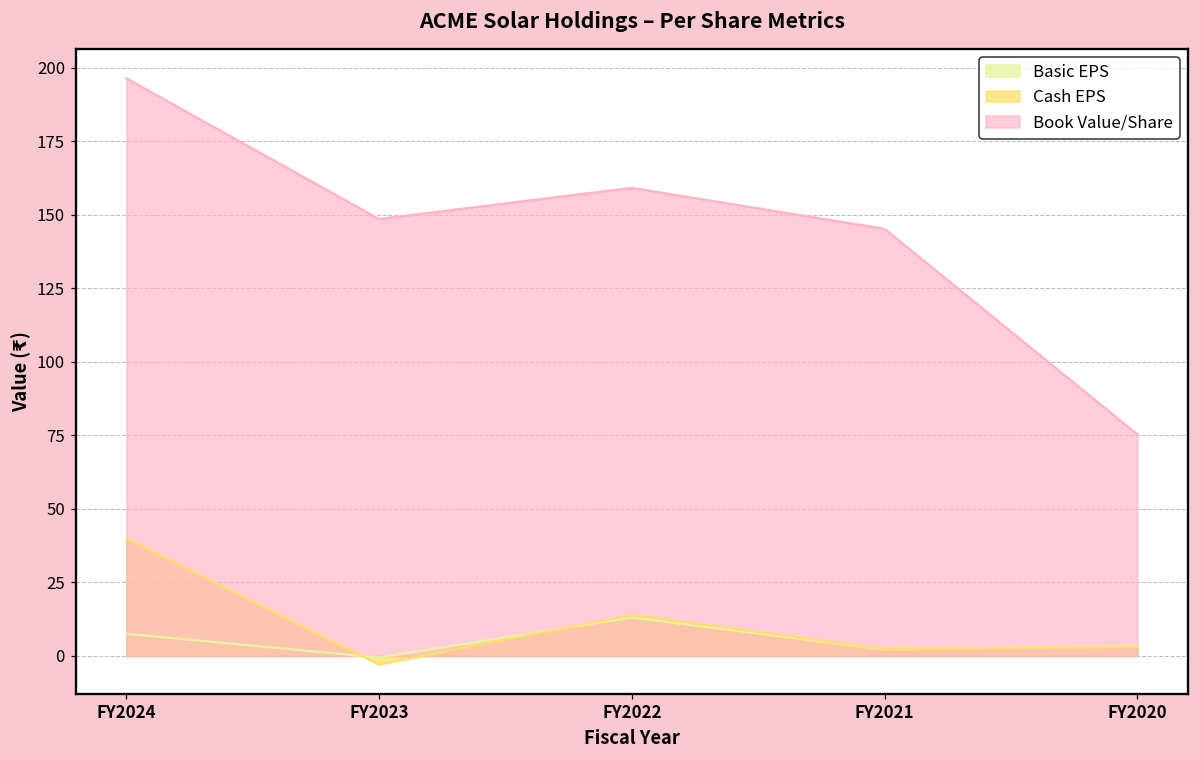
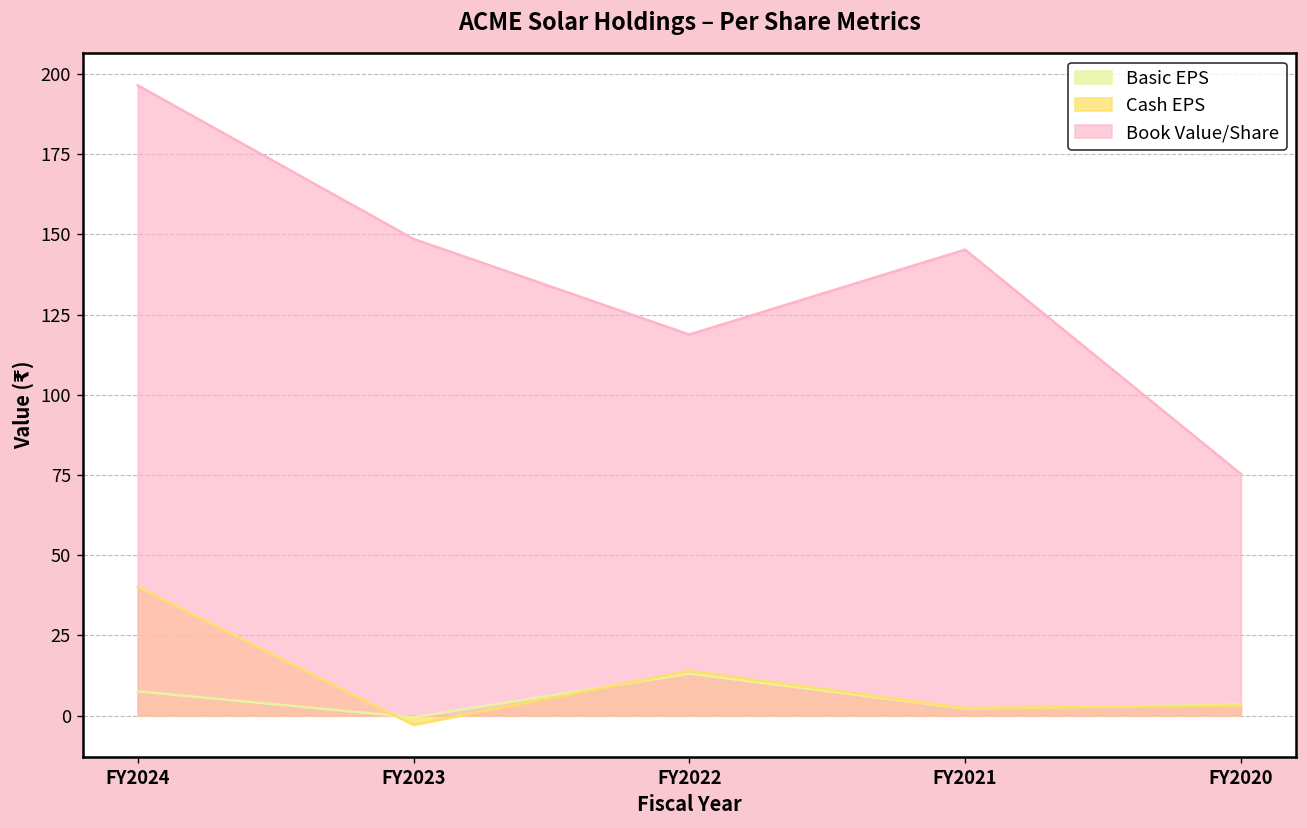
  {
    "Book Value/Share": {
      "FY2024": 196,
      "FY2023": 149,
-     "FY2022": 159,
+     "FY2022": 119,
      "FY2021": 145,
      "FY2020": 75
    }
  }
